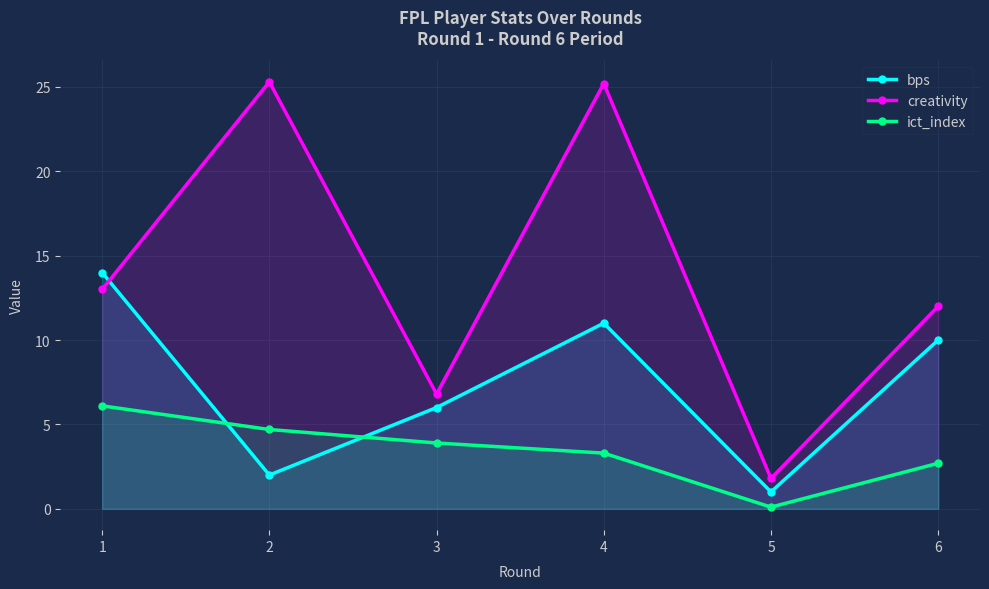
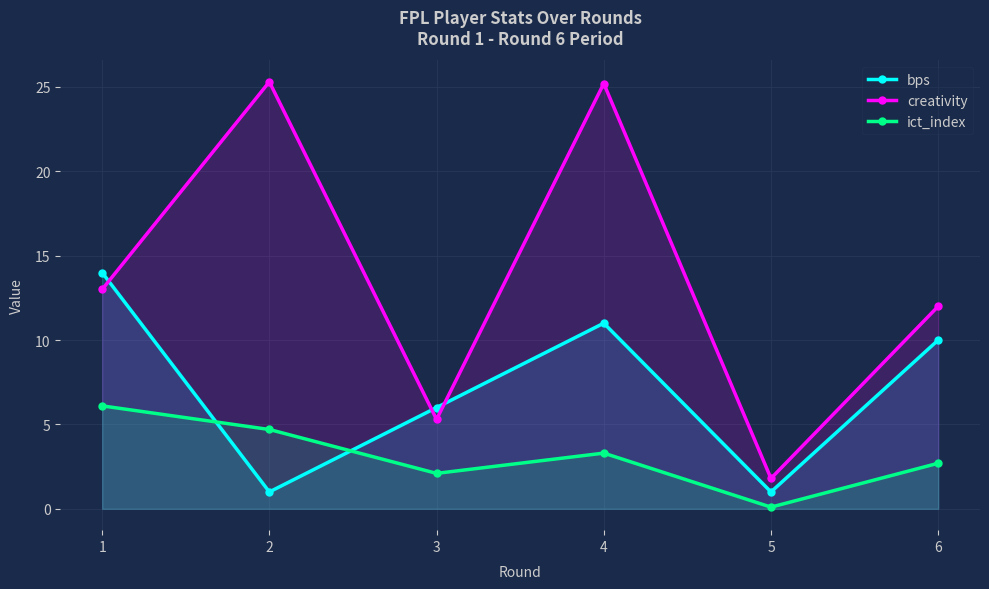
  {
    "bps": {
      "1": 14,
-     "2": 2,
+     "2": 1,
      "3": 6,
      "4": 11,
      "5": 1,
      "6": 10
    },
    "creativity": {
      "1": 13.0,
      "2": 25.3,
-     "3": 6.8,
+     "3": 5.3,
      "4": 25.2,
      "5": 1.8,
      "6": 12.0
    },
    "ict_index": {
      "1": 6.1,
      "2": 4.7,
-     "3": 3.9,
+     "3": 2.1,
      "4": 3.3,
      "5": 0.1,
      "6": 2.7
    }
  }
